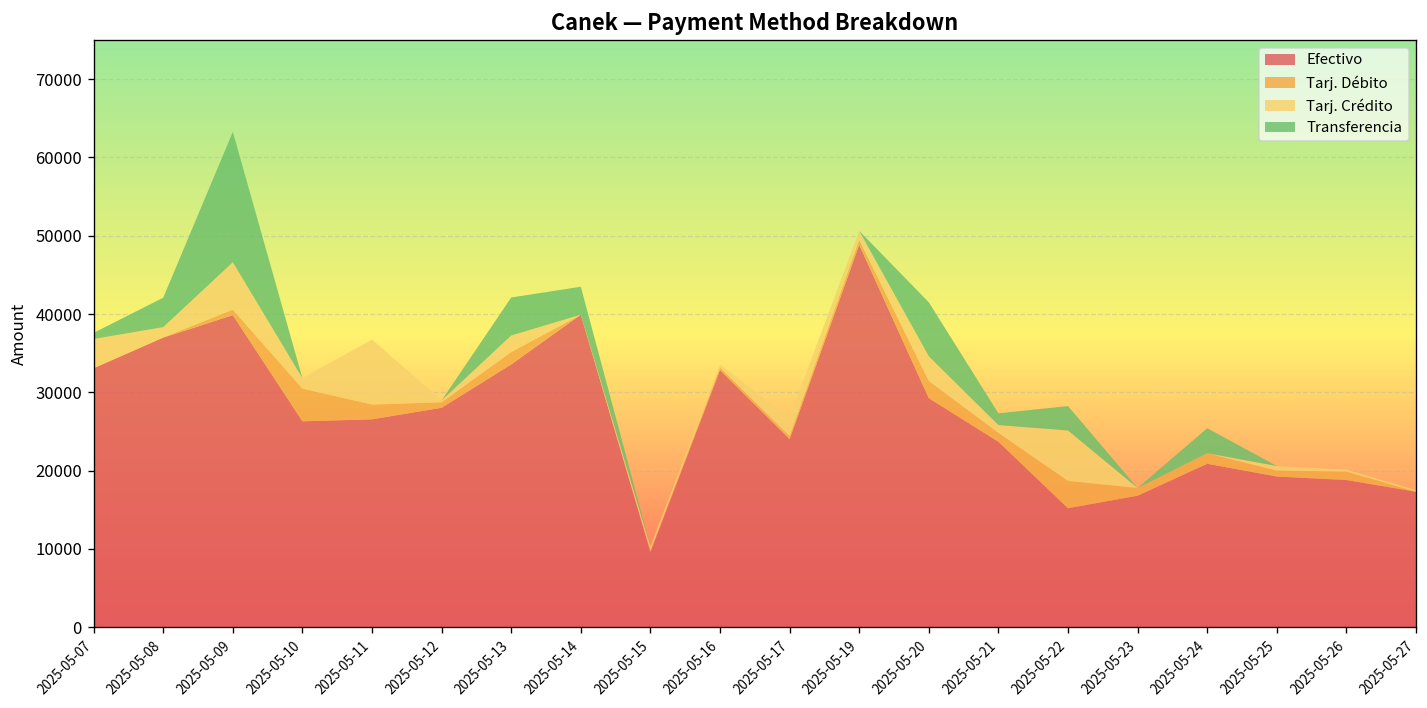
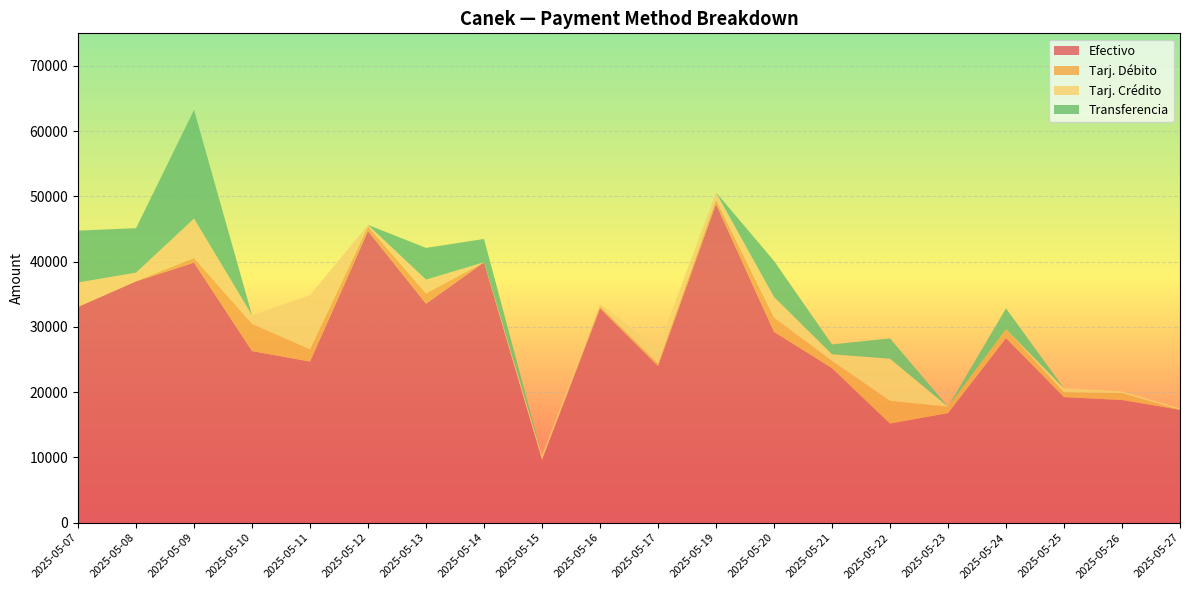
  {
    "Efectivo": {
      "2025-05-09": 40000,
      "2025-05-10": 26000,
-     "2025-05-11": 27000,
-     "2025-05-12": 28000,
+     "2025-05-11": 25000,
+     "2025-05-12": 45000,
      "2025-05-13": 34000,
      "2025-05-19": 49000,
      "2025-05-20": 29000,
      "2025-05-21": 24000,
      "2025-05-22": 15000,
      "2025-05-23": 17000,
-     "2025-05-24": 21000,
+     "2025-05-24": 28000,
      "2025-05-25": 19000,
      "2025-05-26": 19000
    },
    "Transferencia": {
-     "2025-05-07": 1000,
-     "2025-05-08": 4000,
+     "2025-05-07": 8000,
+     "2025-05-08": 7000,
      "2025-05-09": 17000,
      "2025-05-13": 5000,
      "2025-05-14": 4000,
-     "2025-05-20": 7000,
+     "2025-05-20": 6000,
      "2025-05-21": 2000,
      "2025-05-22": 3000,
      "2025-05-24": 3000
    }
  }
